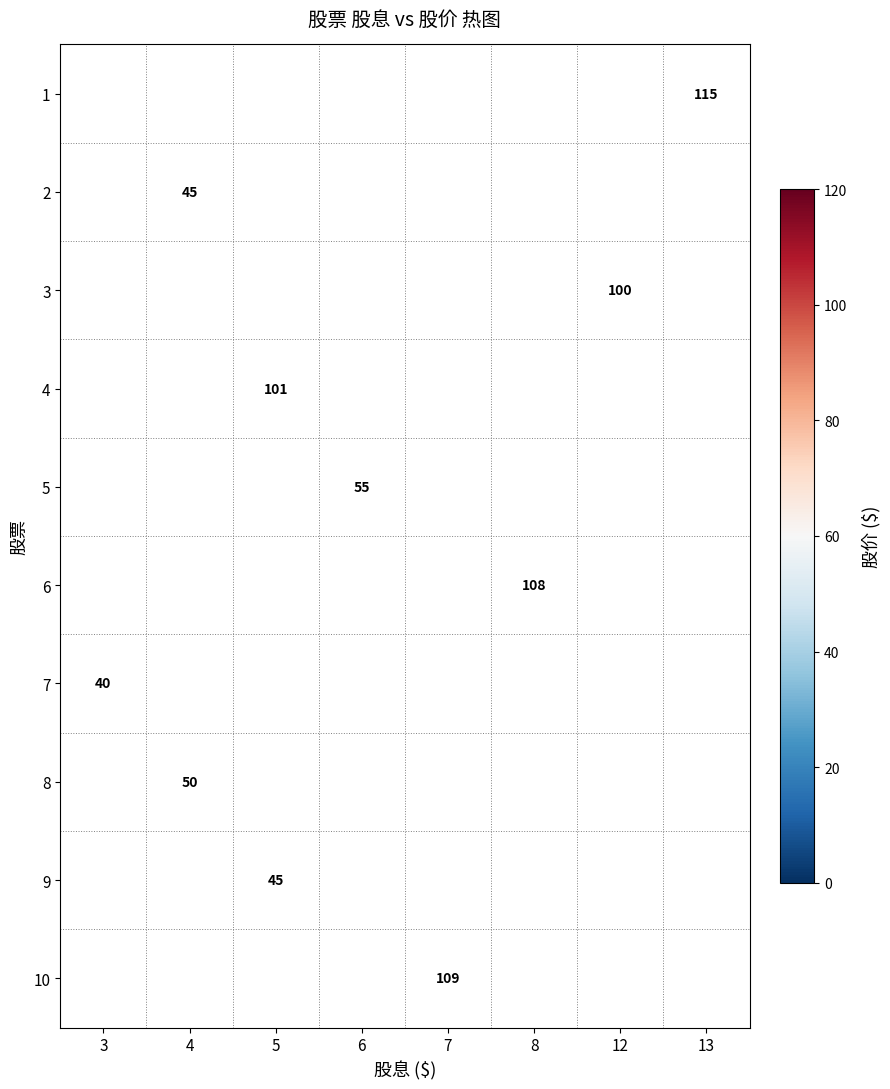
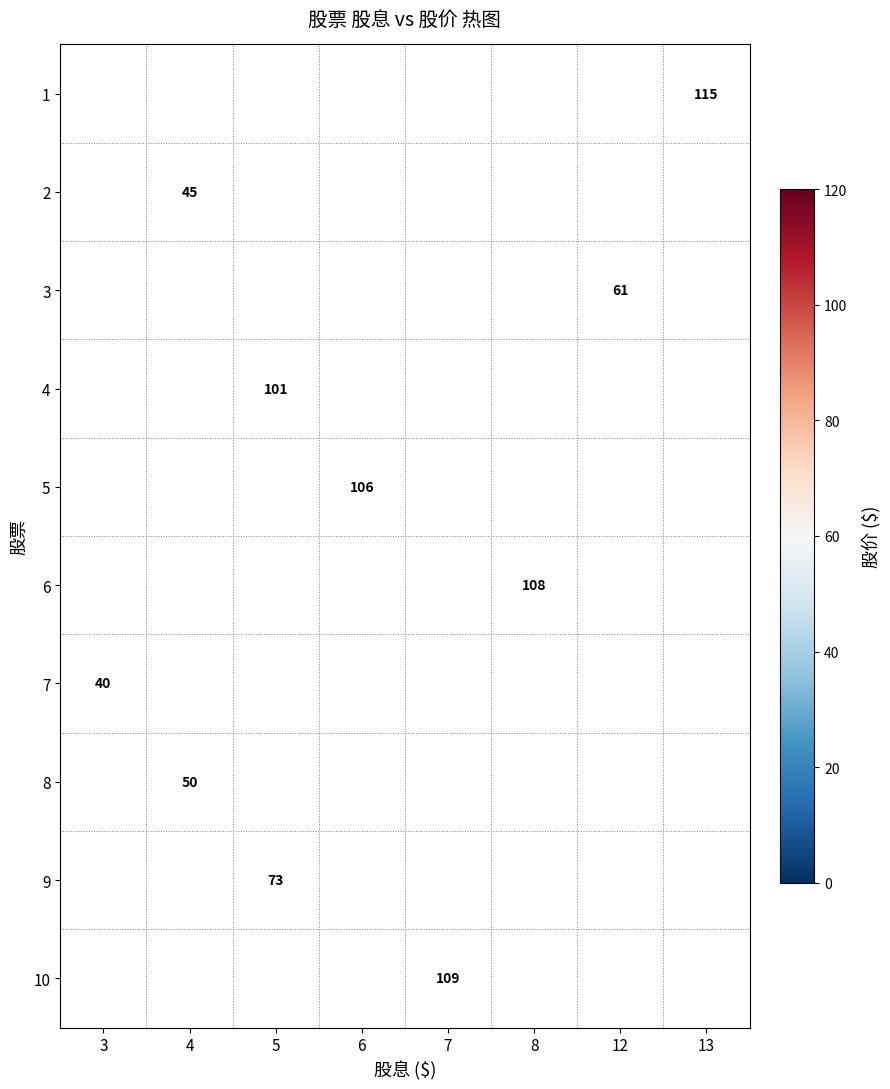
  {
    "1": {
      "13": 115
    },
    "2": {
      "4": 45
    },
    "3": {
-     "12": 100
+     "12": 61
    },
    "4": {
      "5": 101
    },
    "5": {
-     "6": 55
+     "6": 106
    },
    "6": {
      "8": 108
    },
    "7": {
      "3": 40
    },
    "8": {
      "4": 50
    },
    "9": {
-     "5": 45
+     "5": 73
    },
    "10": {
      "7": 109
    }
  }
